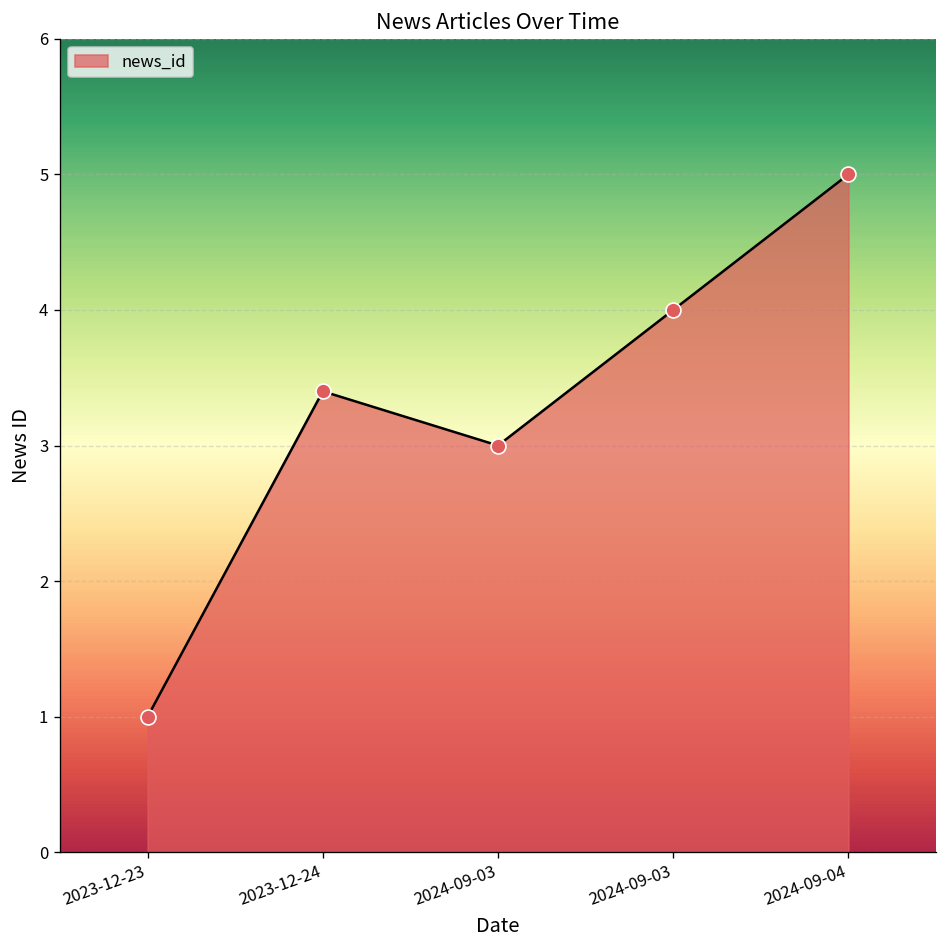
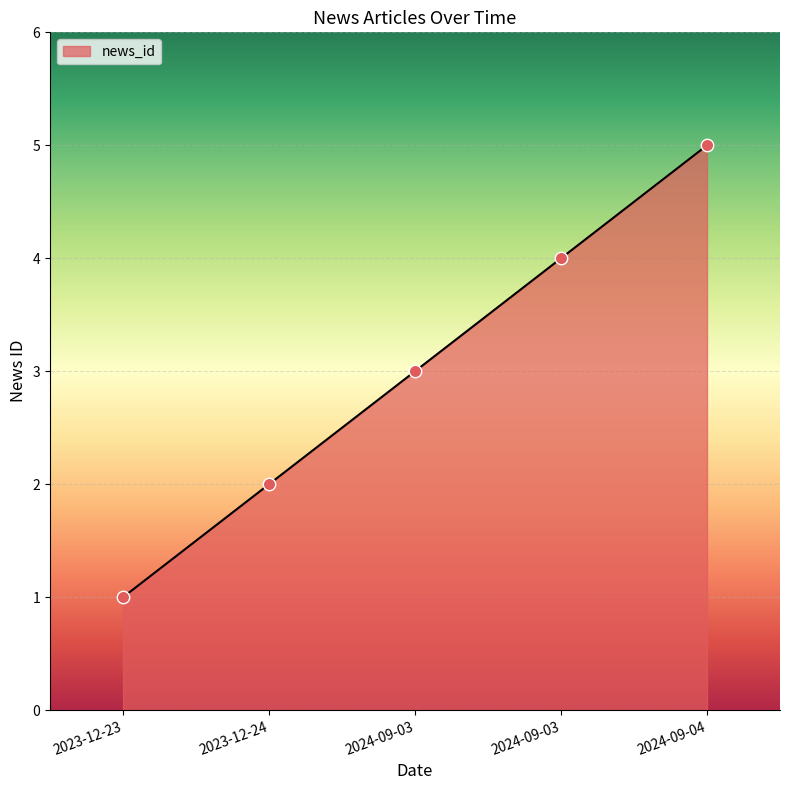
  {
    "2023-12-23": 1.0,
-   "2023-12-24": 3.4,
+   "2023-12-24": 2.0,
    "2024-09-04": 5.0
  }
